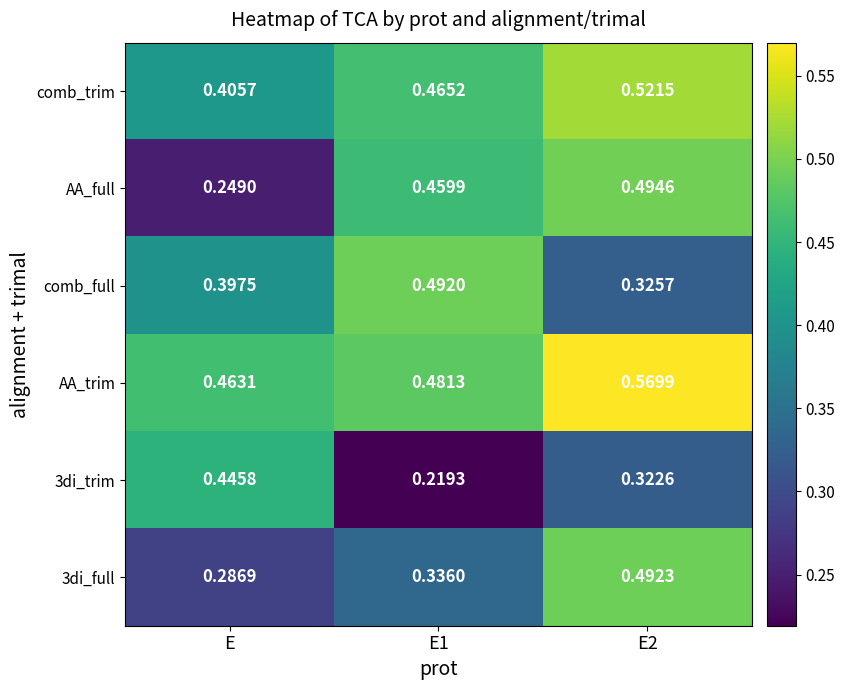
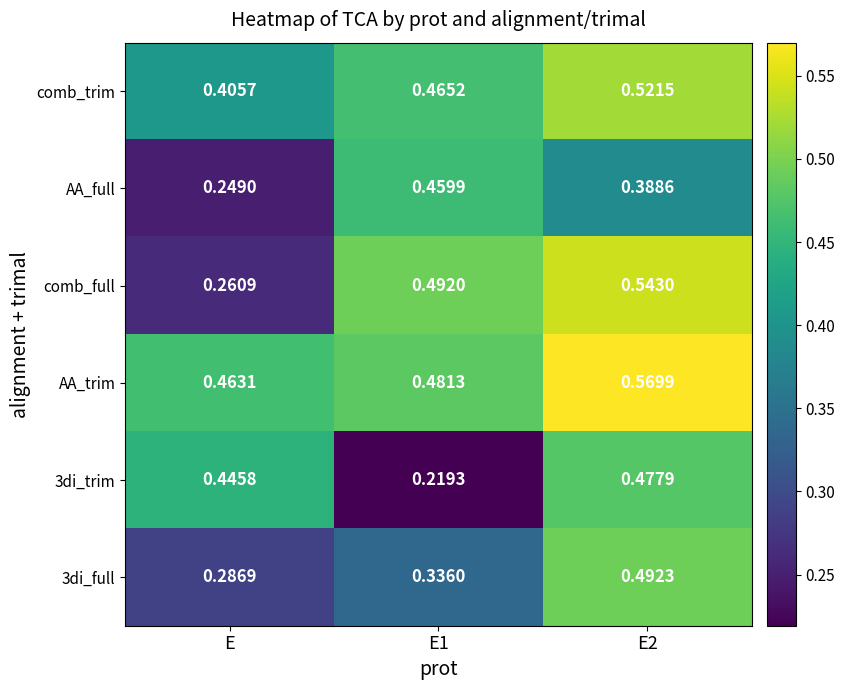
  {
    "comb_trim": {
      "E": 0.4057,
      "E1": 0.4652,
      "E2": 0.5215
    },
    "AA_full": {
      "E": 0.2490,
      "E1": 0.4599,
-     "E2": 0.4946
+     "E2": 0.3886
    },
    "comb_full": {
-     "E": 0.3975,
+     "E": 0.2609,
      "E1": 0.4920,
-     "E2": 0.3257
+     "E2": 0.5430
    },
    "AA_trim": {
      "E": 0.4631,
      "E1": 0.4813,
      "E2": 0.5699
    },
    "3di_trim": {
      "E": 0.4458,
      "E1": 0.2193,
-     "E2": 0.3226
+     "E2": 0.4779
    },
    "3di_full": {
      "E": 0.2869,
      "E1": 0.3360,
      "E2": 0.4923
    }
  }
